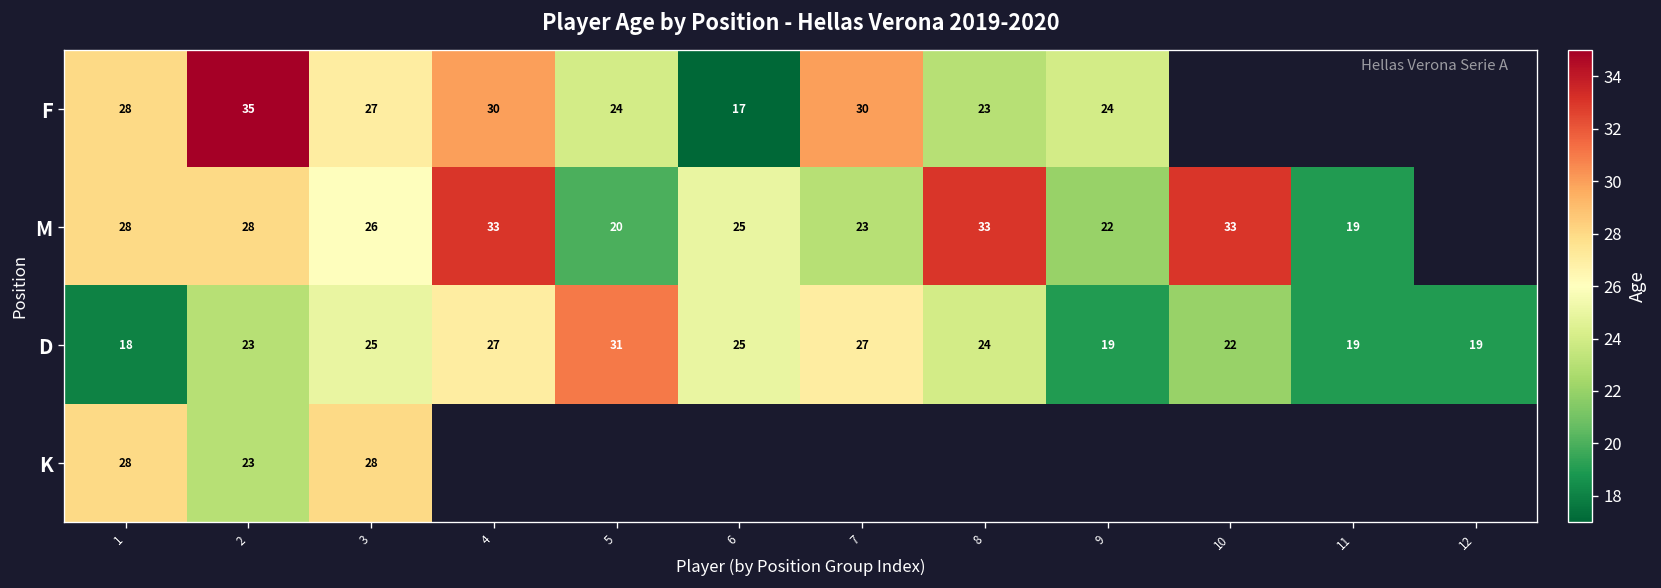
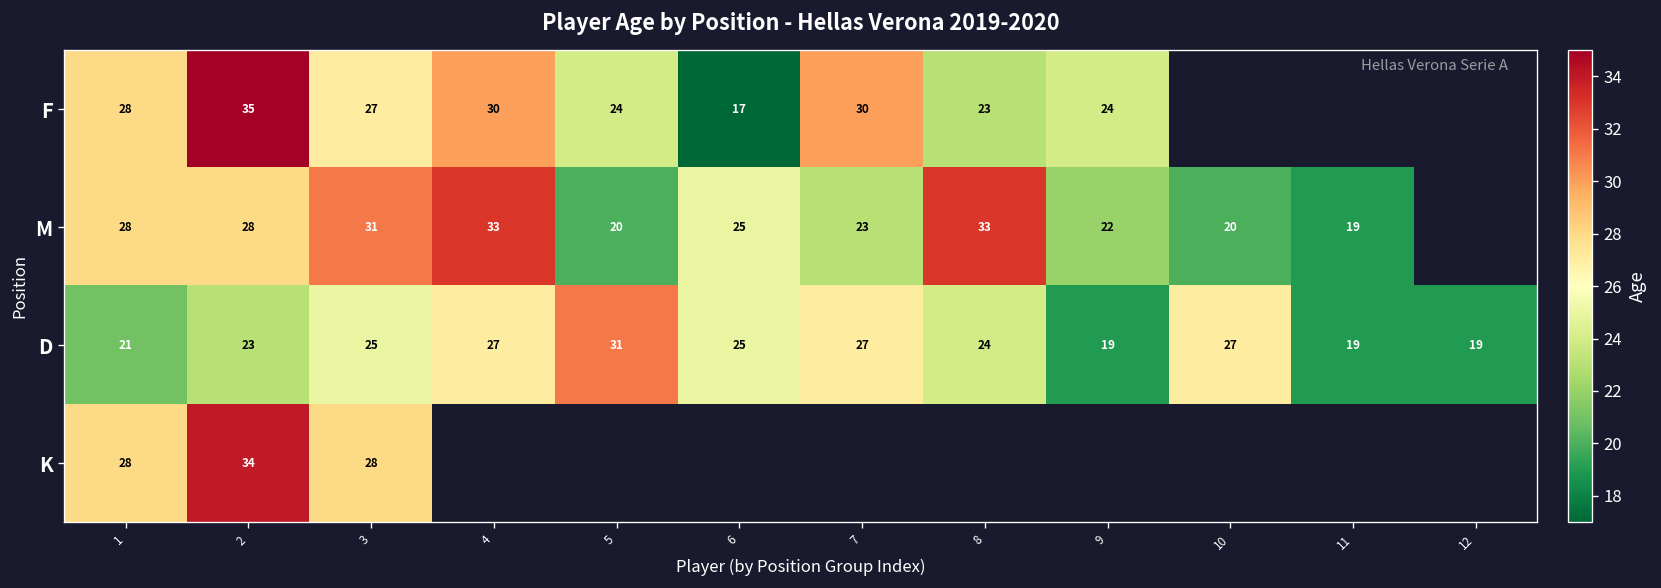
  {
    "F": {
      "1": 28,
      "2": 35,
      "3": 27,
      "4": 30,
      "5": 24,
      "6": 17,
      "7": 30,
      "8": 23,
      "9": 24
    },
    "M": {
      "1": 28,
      "2": 28,
-     "3": 26,
+     "3": 31,
      "4": 33,
      "5": 20,
      "6": 25,
      "7": 23,
      "8": 33,
      "9": 22,
-     "10": 33,
+     "10": 20,
      "11": 19
    },
    "D": {
-     "1": 18,
+     "1": 21,
      "2": 23,
      "3": 25,
      "4": 27,
      "5": 31,
      "6": 25,
      "7": 27,
      "8": 24,
      "9": 19,
-     "10": 22,
+     "10": 27,
      "11": 19,
      "12": 19
    },
    "K": {
      "1": 28,
-     "2": 23,
+     "2": 34,
      "3": 28
    }
  }
